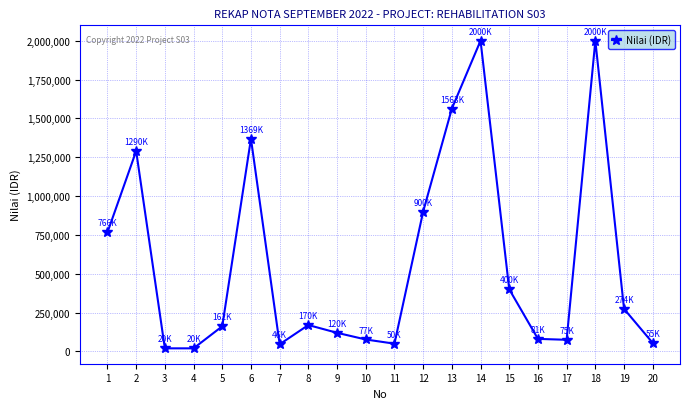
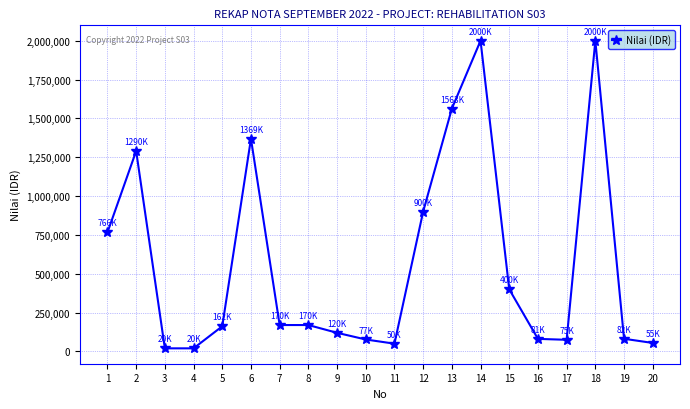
  {
    "1": "766K",
    "2": "1290K",
    "3": "20K",
    "4": "20K",
    "5": "162K",
    "6": "1369K",
-   "7": "46K",
+   "7": "170K",
    "8": "170K",
    "9": "120K",
    "10": "77K",
    "11": "50K",
    "12": "900K",
    "13": "1563K",
    "14": "2000K",
    "15": "400K",
    "16": "81K",
    "17": "75K",
    "18": "2000K",
-   "19": "274K",
+   "19": "82K",
    "20": "55K"
  }
